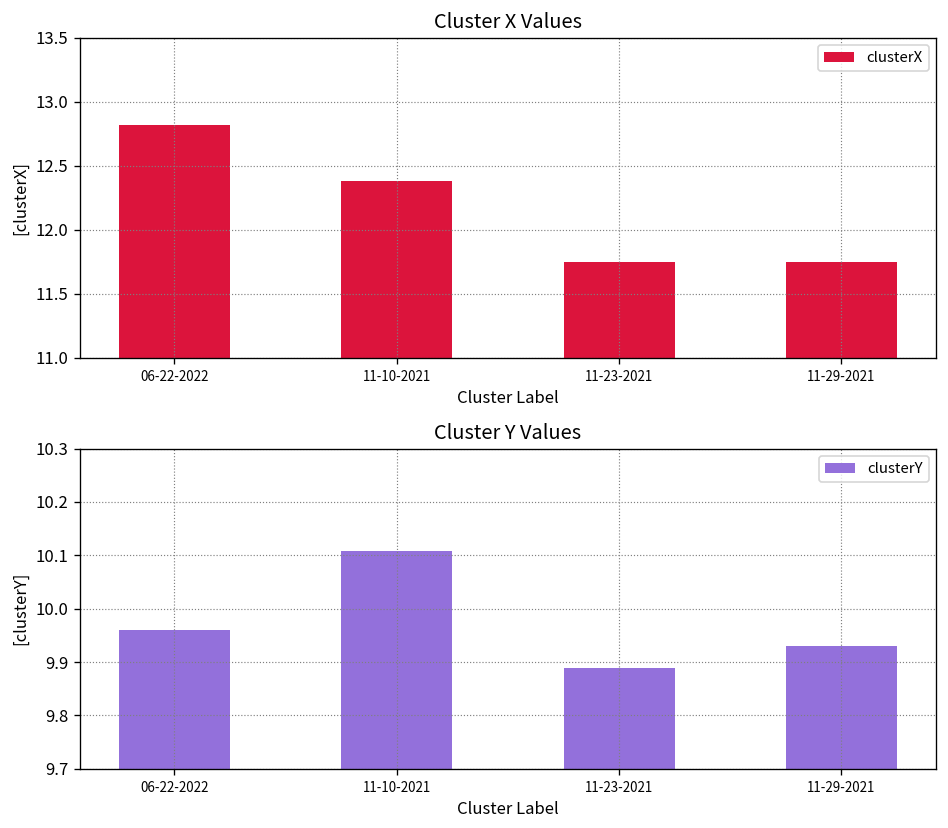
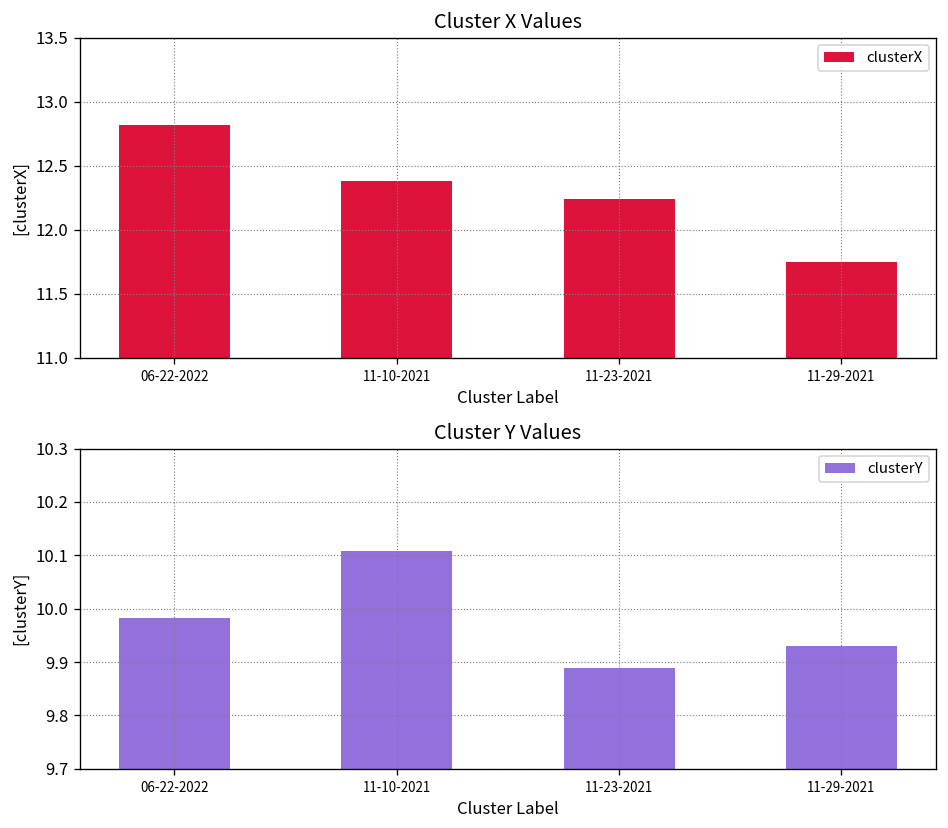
  {
    "Cluster X Values": {
      "06-22-2022": 12.82,
      "11-10-2021": 12.38,
-     "11-23-2021": 11.75,
+     "11-23-2021": 12.24,
      "11-29-2021": 11.75
    },
    "Cluster Y Values": {
-     "06-22-2022": 9.96,
+     "06-22-2022": 9.98,
      "11-10-2021": 10.11,
      "11-23-2021": 9.89,
      "11-29-2021": 9.93
    }
  }
